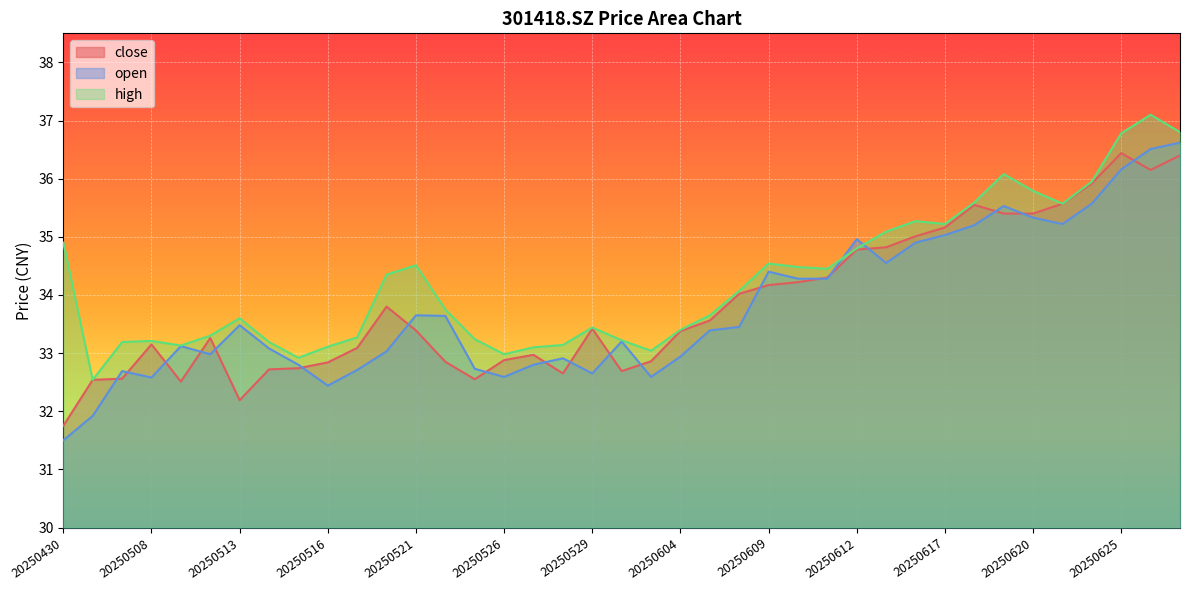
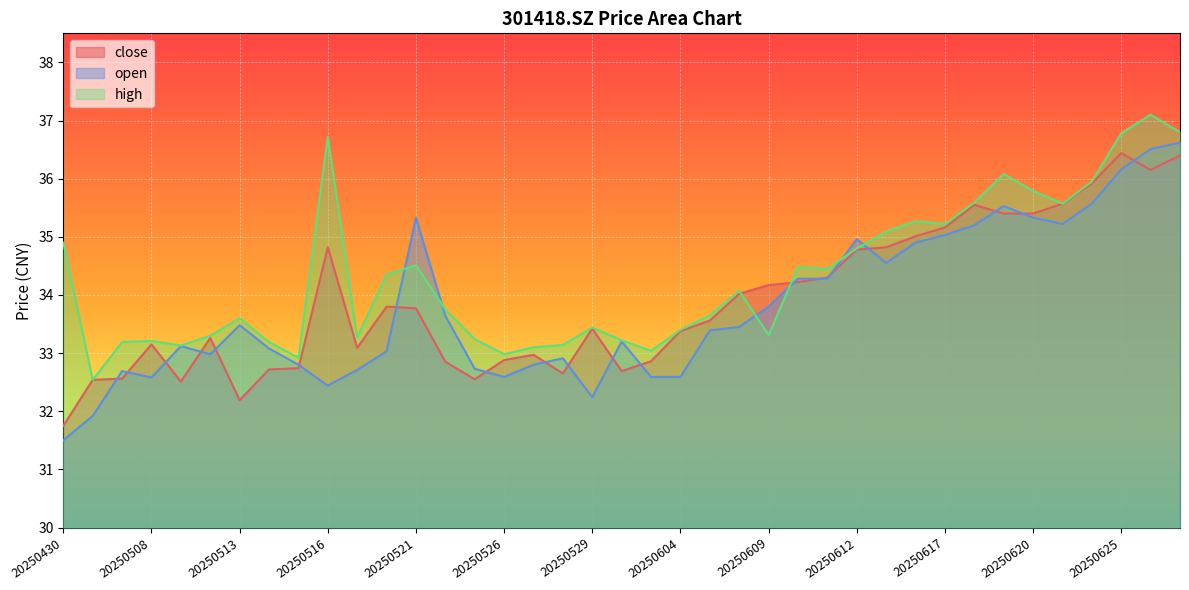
  {
    "close": {
      "20250430": 31.8,
      "20250508": 33.2,
      "20250513": 32.2,
-     "20250516": 32.8,
-     "20250521": 33.4,
+     "20250516": 34.8,
+     "20250521": 33.8,
      "20250526": 32.9,
      "20250609": 34.2,
      "20250617": 35.2,
      "20250620": 35.4,
      "20250625": 36.4
    },
    "open": {
      "20250430": 31.5,
      "20250508": 32.6,
      "20250513": 33.5,
      "20250516": 32.4,
-     "20250521": 33.7,
+     "20250521": 35.3,
      "20250526": 32.6,
-     "20250529": 32.7,
-     "20250604": 32.9,
-     "20250609": 34.4,
+     "20250529": 32.2,
+     "20250604": 32.6,
+     "20250609": 33.8,
      "20250612": 35.0,
      "20250617": 35.0,
      "20250620": 35.3,
      "20250625": 36.2
    },
    "high": {
      "20250430": 34.9,
      "20250508": 33.2,
      "20250513": 33.6,
-     "20250516": 33.1,
+     "20250516": 36.7,
      "20250521": 34.5,
      "20250526": 33.0,
-     "20250609": 34.5,
+     "20250609": 33.3,
      "20250617": 35.2,
      "20250620": 35.8,
      "20250625": 36.8
    }
  }
